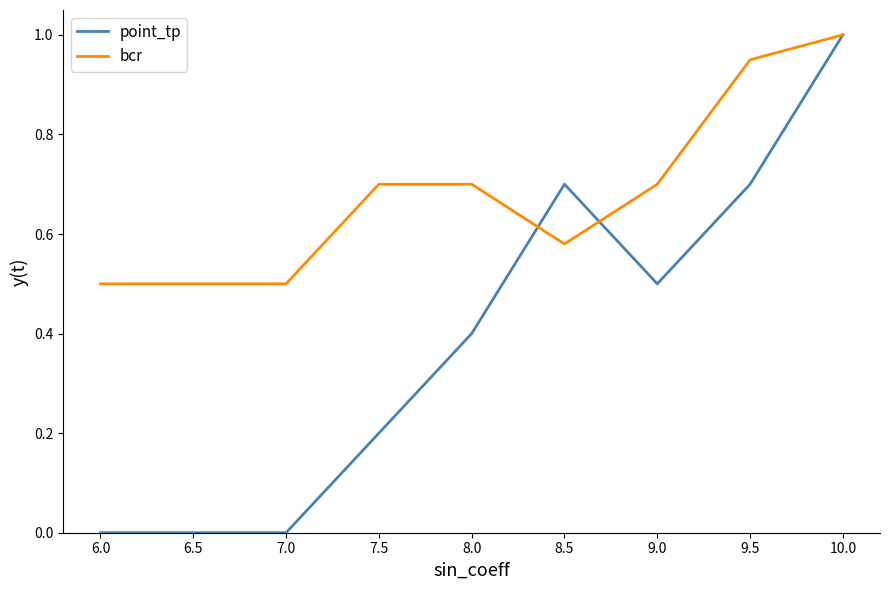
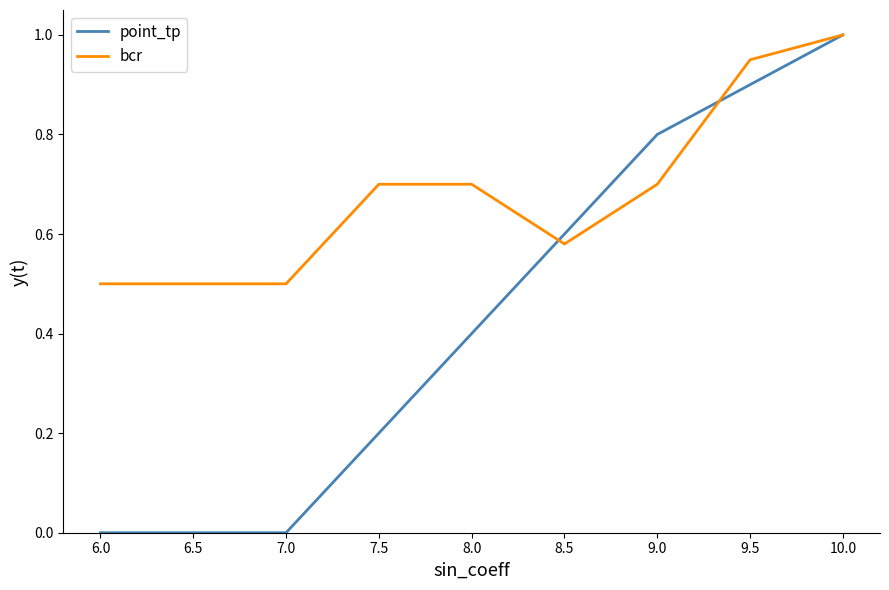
  {
    "point_tp": {
      "6.0": 0.0,
      "6.5": 0.0,
      "7.0": 0.0,
      "7.5": 0.2,
      "8.0": 0.4,
-     "8.5": 0.7,
-     "9.0": 0.5,
-     "9.5": 0.7
+     "8.5": 0.6,
+     "9.0": 0.8,
+     "9.5": 0.9
    },
    "bcr": {
      "6.0": 0.5,
      "6.5": 0.5,
      "7.0": 0.5,
      "7.5": 0.7,
      "8.0": 0.7,
      "8.5": 0.58,
      "9.0": 0.7,
      "9.5": 0.95
    }
  }
